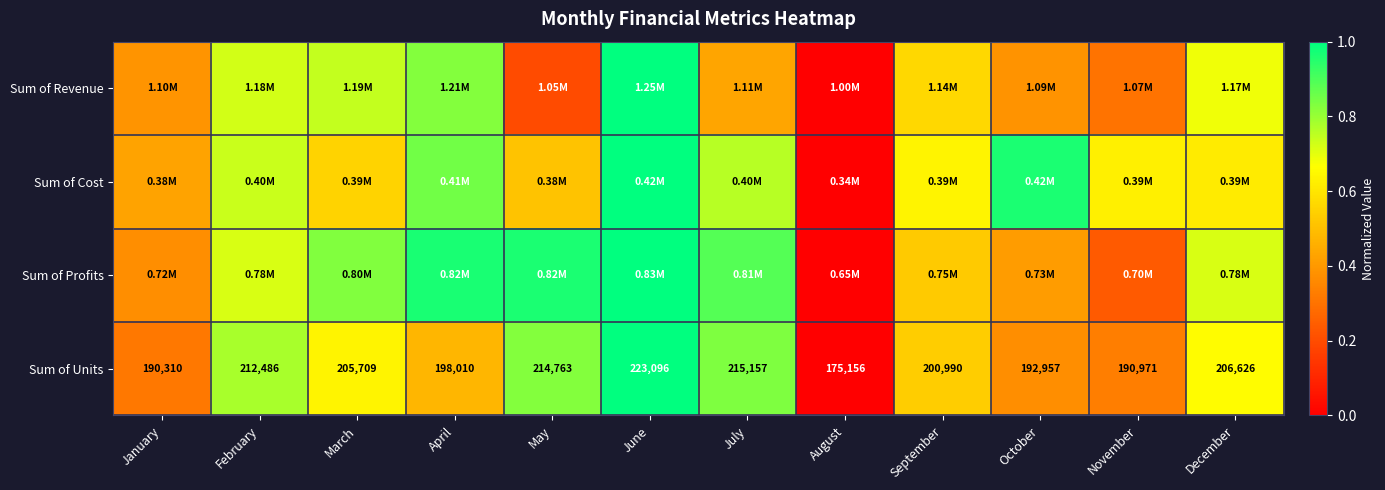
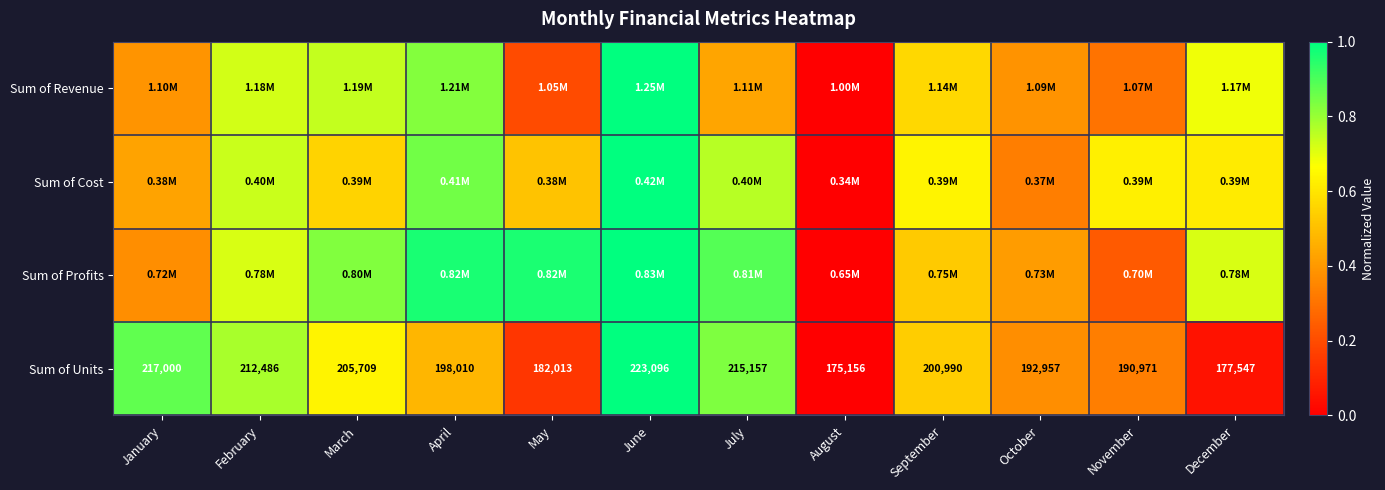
  {
    "Sum of Revenue": {
      "January": "1.10M",
      "February": "1.18M",
      "March": "1.19M",
      "April": "1.21M",
      "May": "1.05M",
      "June": "1.25M",
      "July": "1.11M",
      "August": "1.00M",
      "September": "1.14M",
      "October": "1.09M",
      "November": "1.07M",
      "December": "1.17M"
    },
    "Sum of Cost": {
      "January": "0.38M",
      "February": "0.40M",
      "March": "0.39M",
      "April": "0.41M",
      "May": "0.38M",
      "June": "0.42M",
      "July": "0.40M",
      "August": "0.34M",
      "September": "0.39M",
-     "October": "0.42M",
+     "October": "0.37M",
      "November": "0.39M",
      "December": "0.39M"
    },
    "Sum of Profits": {
      "January": "0.72M",
      "February": "0.78M",
      "March": "0.80M",
      "April": "0.82M",
      "May": "0.82M",
      "June": "0.83M",
      "July": "0.81M",
      "August": "0.65M",
      "September": "0.75M",
      "October": "0.73M",
      "November": "0.70M",
      "December": "0.78M"
    },
    "Sum of Units": {
-     "January": "190,310",
+     "January": "217,000",
      "February": "212,486",
      "March": "205,709",
      "April": "198,010",
-     "May": "214,763",
+     "May": "182,013",
      "June": "223,096",
      "July": "215,157",
      "August": "175,156",
      "September": "200,990",
      "October": "192,957",
      "November": "190,971",
-     "December": "206,626"
+     "December": "177,547"
    }
  }
